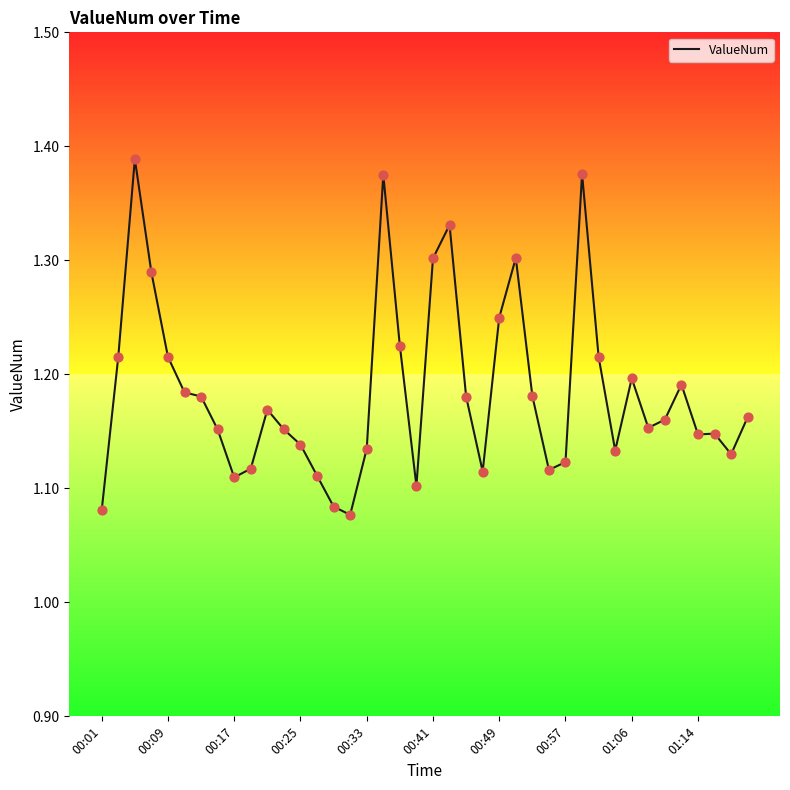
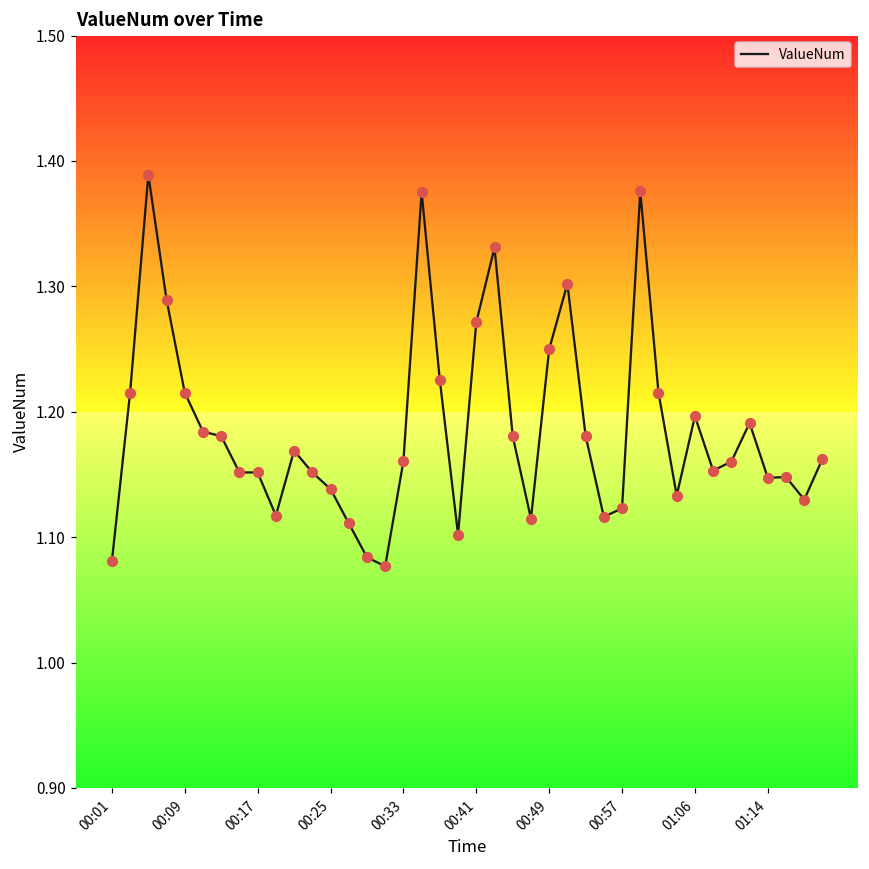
  {
    "00:01": 1.081,
    "00:09": 1.215,
-   "00:17": 1.110,
+   "00:17": 1.152,
    "00:25": 1.138,
-   "00:33": 1.135,
-   "00:41": 1.302,
+   "00:33": 1.161,
+   "00:41": 1.271,
    "00:49": 1.250,
    "00:57": 1.123,
    "01:06": 1.196,
    "01:14": 1.147
  }
